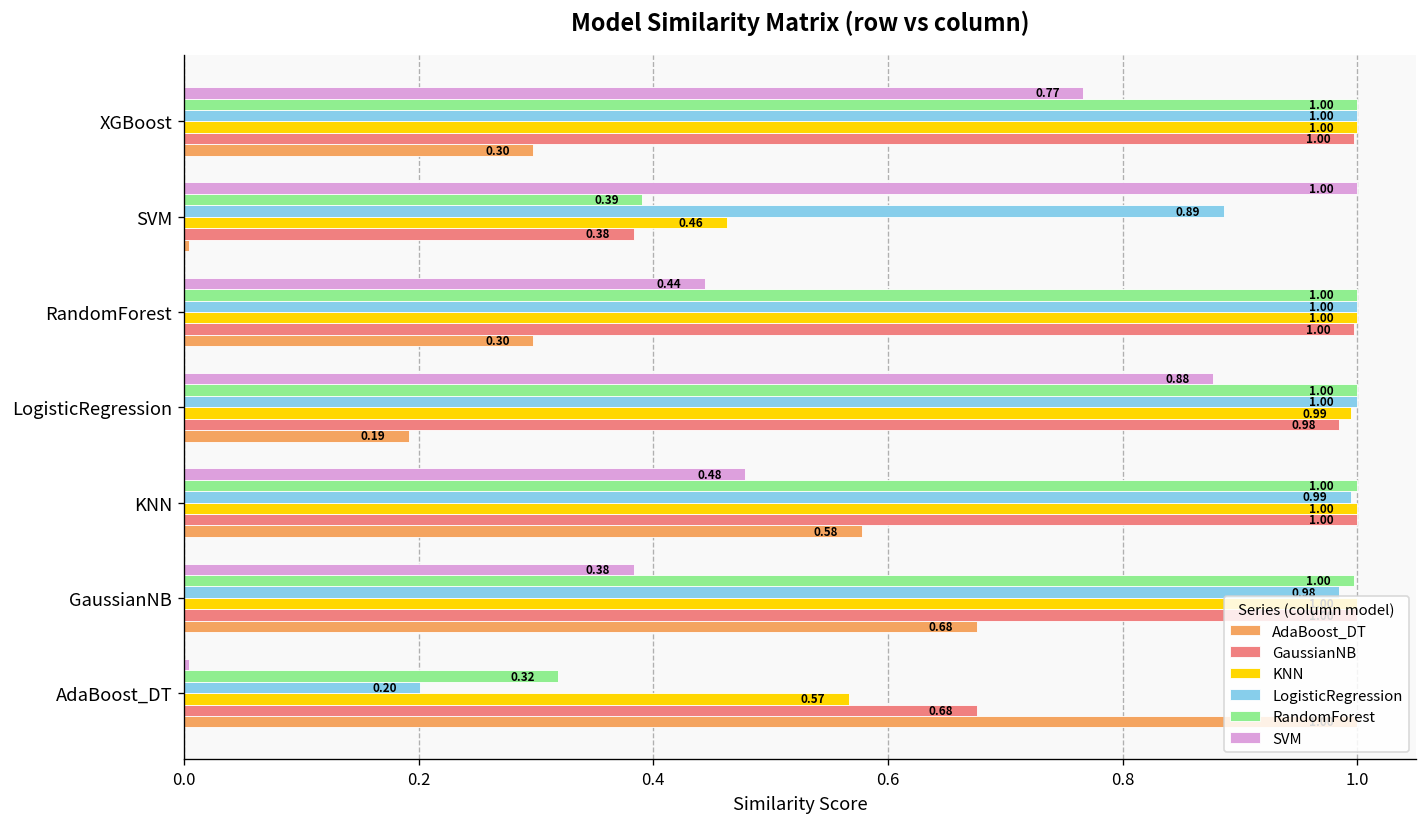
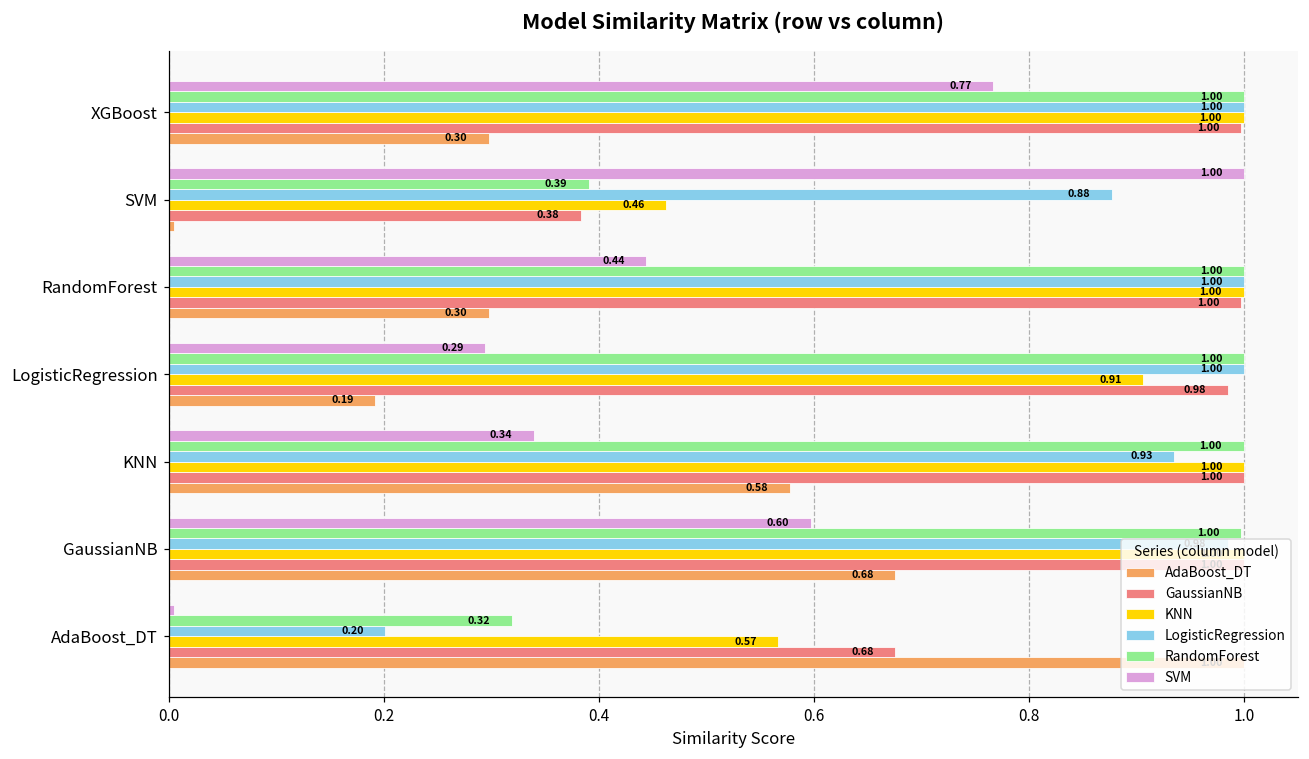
  {
    "KNN": {
      "XGBoost": 1.00,
      "SVM": 0.46,
      "RandomForest": 1.00,
-     "LogisticRegression": 0.99,
+     "LogisticRegression": 0.91,
      "KNN": 1.00,
      "AdaBoost_DT": 0.57
    },
    "LogisticRegression": {
      "XGBoost": 1.00,
-     "SVM": 0.89,
+     "SVM": 0.88,
      "RandomForest": 1.00,
      "LogisticRegression": 1.00,
-     "KNN": 0.99,
+     "KNN": 0.93,
      "AdaBoost_DT": 0.20
    },
    "RandomForest": {
      "XGBoost": 1.00,
      "SVM": 0.39,
      "RandomForest": 1.00,
      "LogisticRegression": 1.00,
      "KNN": 1.00,
      "AdaBoost_DT": 0.32
    },
    "SVM": {
      "XGBoost": 0.77,
      "SVM": 1.00,
      "RandomForest": 0.44,
-     "LogisticRegression": 0.88,
-     "KNN": 0.48,
-     "GaussianNB": 0.38
+     "LogisticRegression": 0.29,
+     "KNN": 0.34,
+     "GaussianNB": 0.60
    }
  }
